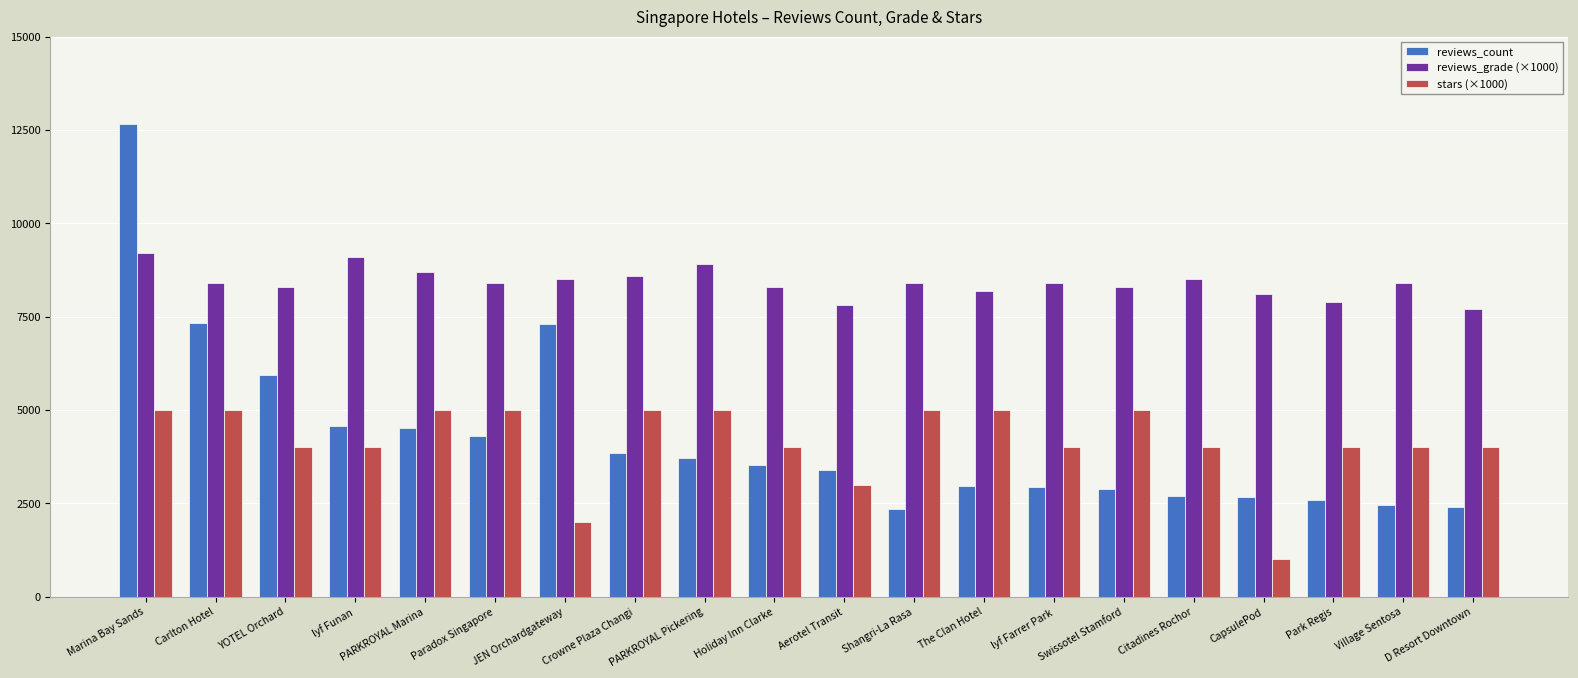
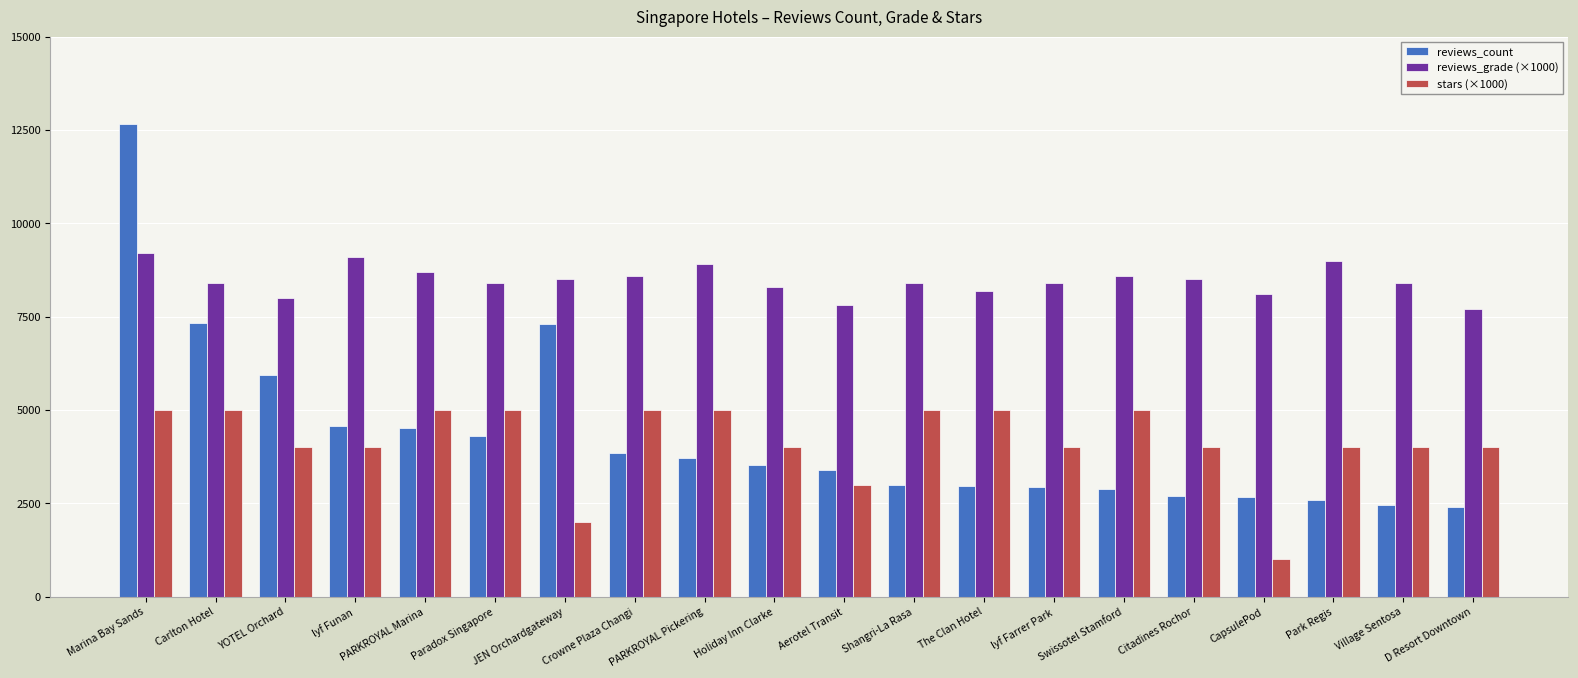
  {
    "reviews_count": {
      "Marina Bay Sands": 12700,
      "Carlton Hotel": 7300,
      "YOTEL Orchard": 5900,
      "lyf Funan": 4600,
      "PARKROYAL Marina": 4500,
      "Paradox Singapore": 4300,
      "JEN Orchardgateway": 7300,
      "Crowne Plaza Changi": 3900,
      "PARKROYAL Pickering": 3700,
      "Holiday Inn Clarke": 3500,
      "Aerotel Transit": 3400,
-     "Shangri-La Rasa": 2300,
+     "Shangri-La Rasa": 3000,
      "The Clan Hotel": 3000,
      "lyf Farrer Park": 2900,
      "Swissotel Stamford": 2900,
      "Citadines Rochor": 2700,
      "CapsulePod": 2700,
      "Park Regis": 2600,
      "Village Sentosa": 2500,
      "D Resort Downtown": 2400
    },
    "reviews_grade (×1000)": {
      "Marina Bay Sands": 9200,
      "Carlton Hotel": 8400,
-     "YOTEL Orchard": 8300,
+     "YOTEL Orchard": 8000,
      "lyf Funan": 9100,
      "PARKROYAL Marina": 8700,
      "Paradox Singapore": 8400,
      "JEN Orchardgateway": 8500,
      "Crowne Plaza Changi": 8600,
      "PARKROYAL Pickering": 8900,
      "Holiday Inn Clarke": 8300,
      "Aerotel Transit": 7800,
      "Shangri-La Rasa": 8400,
      "The Clan Hotel": 8200,
      "lyf Farrer Park": 8400,
-     "Swissotel Stamford": 8300,
+     "Swissotel Stamford": 8600,
      "Citadines Rochor": 8500,
      "CapsulePod": 8100,
-     "Park Regis": 7900,
+     "Park Regis": 9000,
      "Village Sentosa": 8400,
      "D Resort Downtown": 7700
    },
    "stars (×1000)": {
      "Marina Bay Sands": 5000,
      "Carlton Hotel": 5000,
      "YOTEL Orchard": 4000,
      "lyf Funan": 4000,
      "PARKROYAL Marina": 5000,
      "Paradox Singapore": 5000,
      "JEN Orchardgateway": 2000,
      "Crowne Plaza Changi": 5000,
      "PARKROYAL Pickering": 5000,
      "Holiday Inn Clarke": 4000,
      "Aerotel Transit": 3000,
      "Shangri-La Rasa": 5000,
      "The Clan Hotel": 5000,
      "lyf Farrer Park": 4000,
      "Swissotel Stamford": 5000,
      "Citadines Rochor": 4000,
      "CapsulePod": 1000,
      "Park Regis": 4000,
      "Village Sentosa": 4000,
      "D Resort Downtown": 4000
    }
  }
